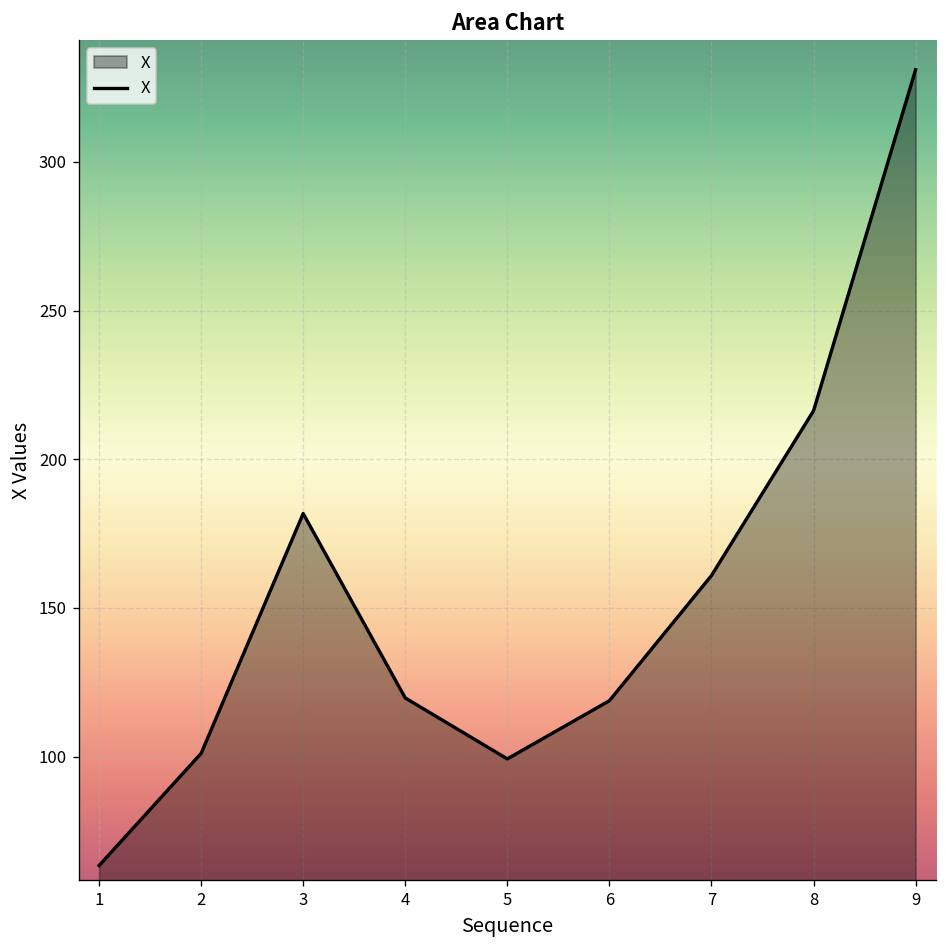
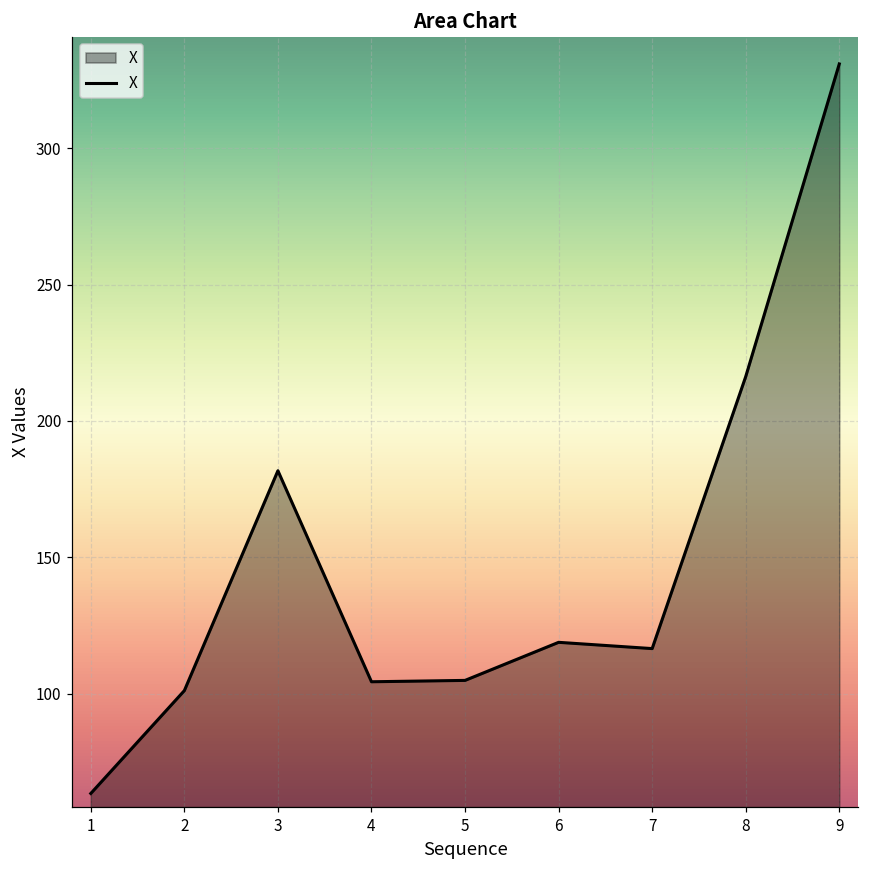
  {
    "1": 63,
    "2": 101,
    "3": 182,
-   "4": 120,
-   "5": 99,
+   "4": 104,
+   "5": 105,
    "6": 119,
-   "7": 161,
+   "7": 116,
    "8": 216,
    "9": 331
  }
